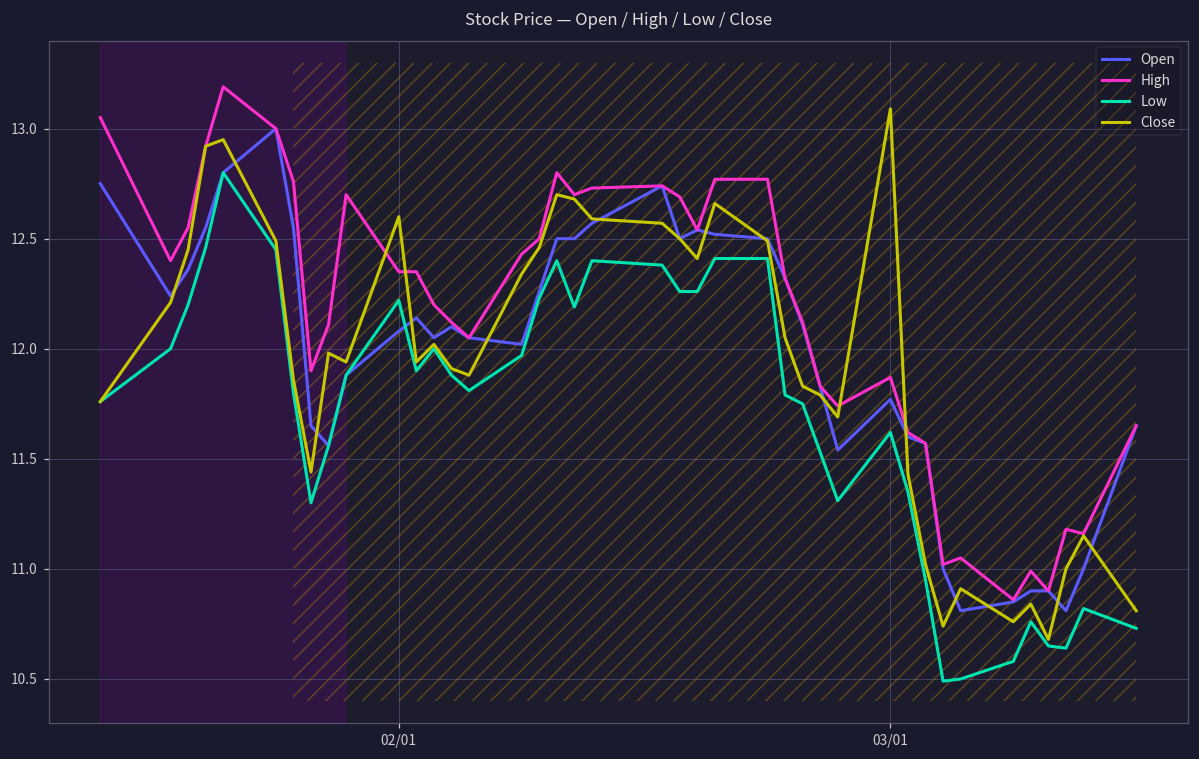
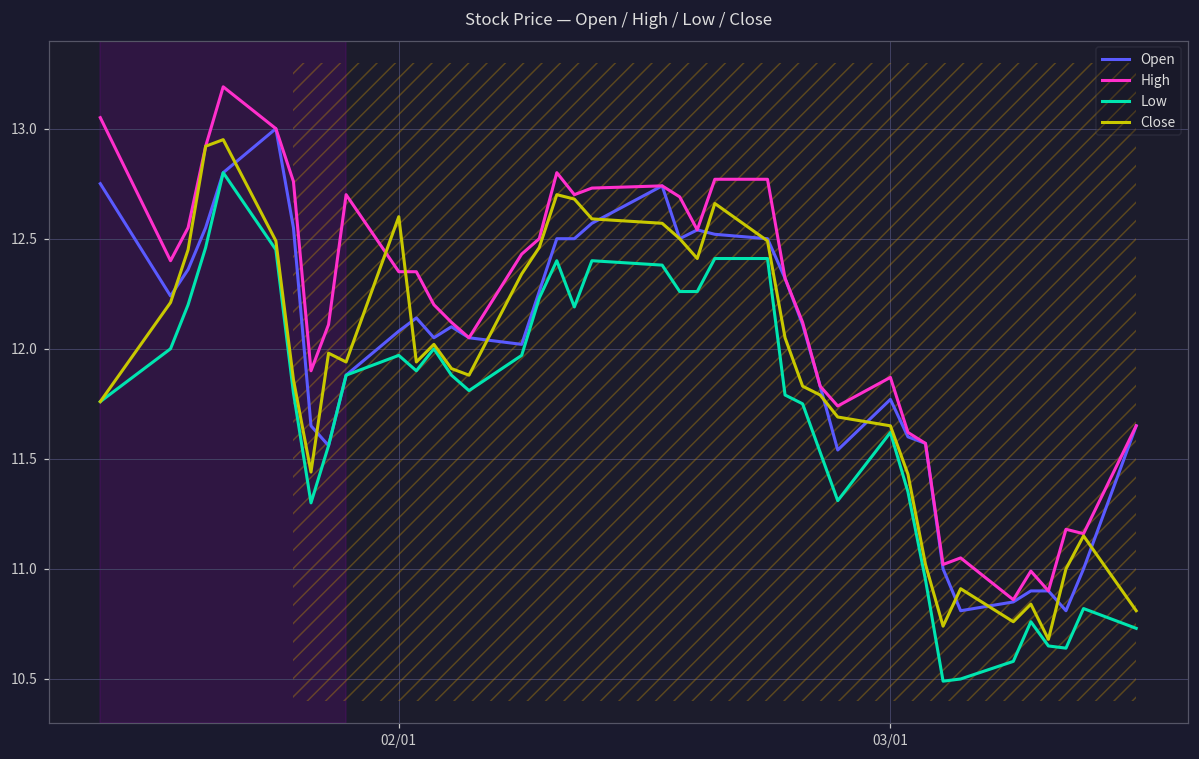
  {
    "Open": {
      "02/01": 12.08,
      "03/01": 11.77
    },
    "High": {
      "02/01": 12.35,
      "03/01": 11.87
    },
    "Low": {
-     "02/01": 12.22,
+     "02/01": 11.97,
      "03/01": 11.62
    },
    "Close": {
      "02/01": 12.60,
-     "03/01": 13.09
+     "03/01": 11.65
    }
  }
